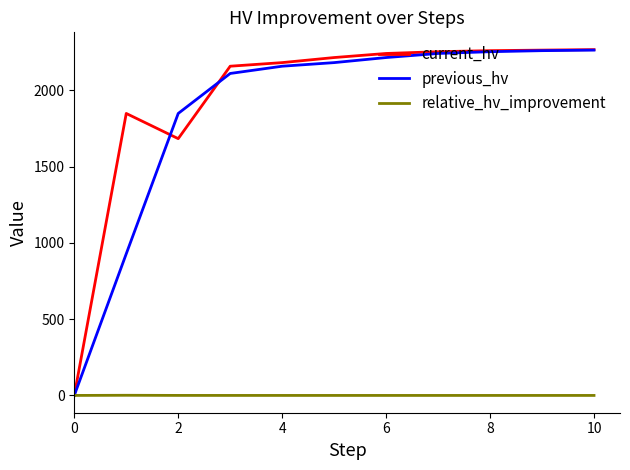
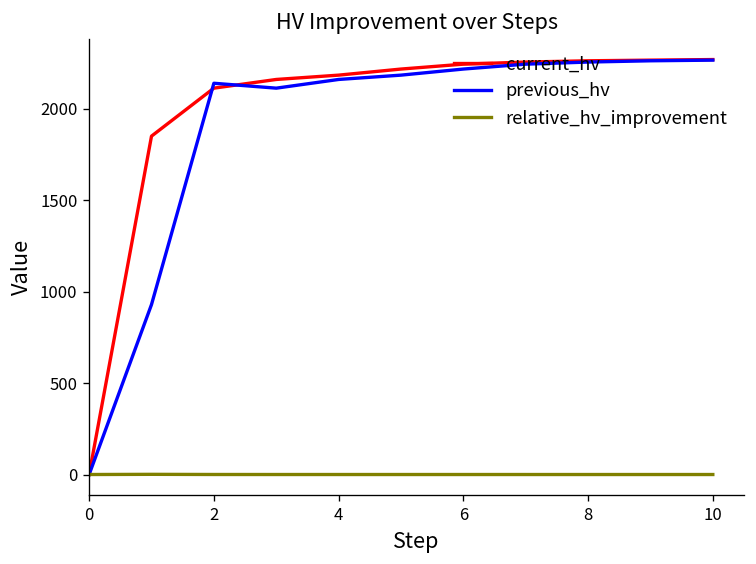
  {
    "current_hv": {
-     "2": 1680,
+     "2": 2110,
      "4": 2180,
      "6": 2240
    },
    "previous_hv": {
-     "2": 1850,
+     "2": 2140,
      "4": 2160,
      "6": 2220
    },
    "relative_hv_improvement": {
      "2": 0,
      "4": 0,
      "6": 0,
      "8": 0,
      "10": 0
    }
  }
